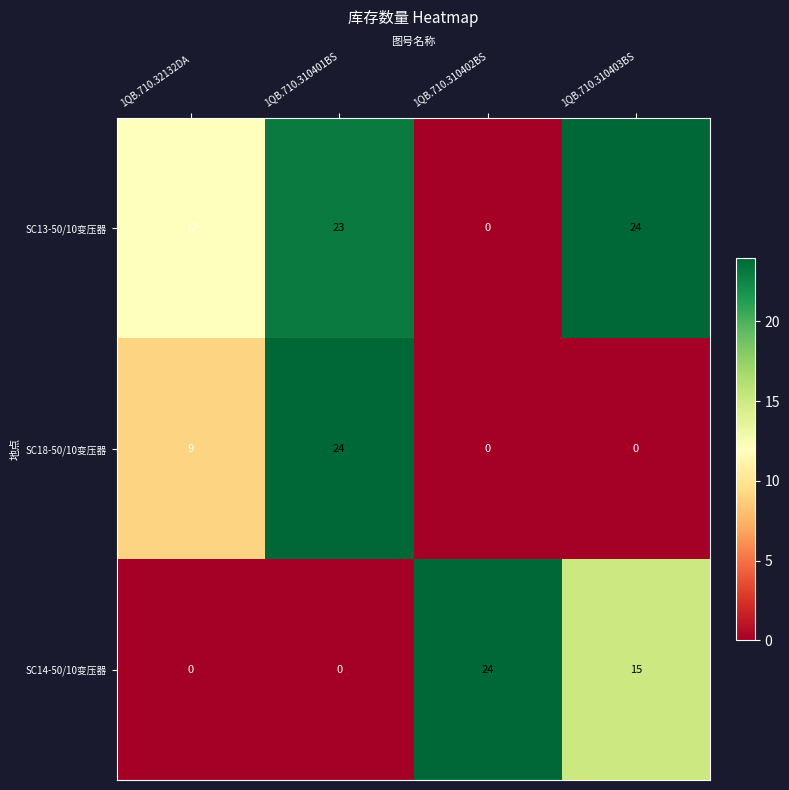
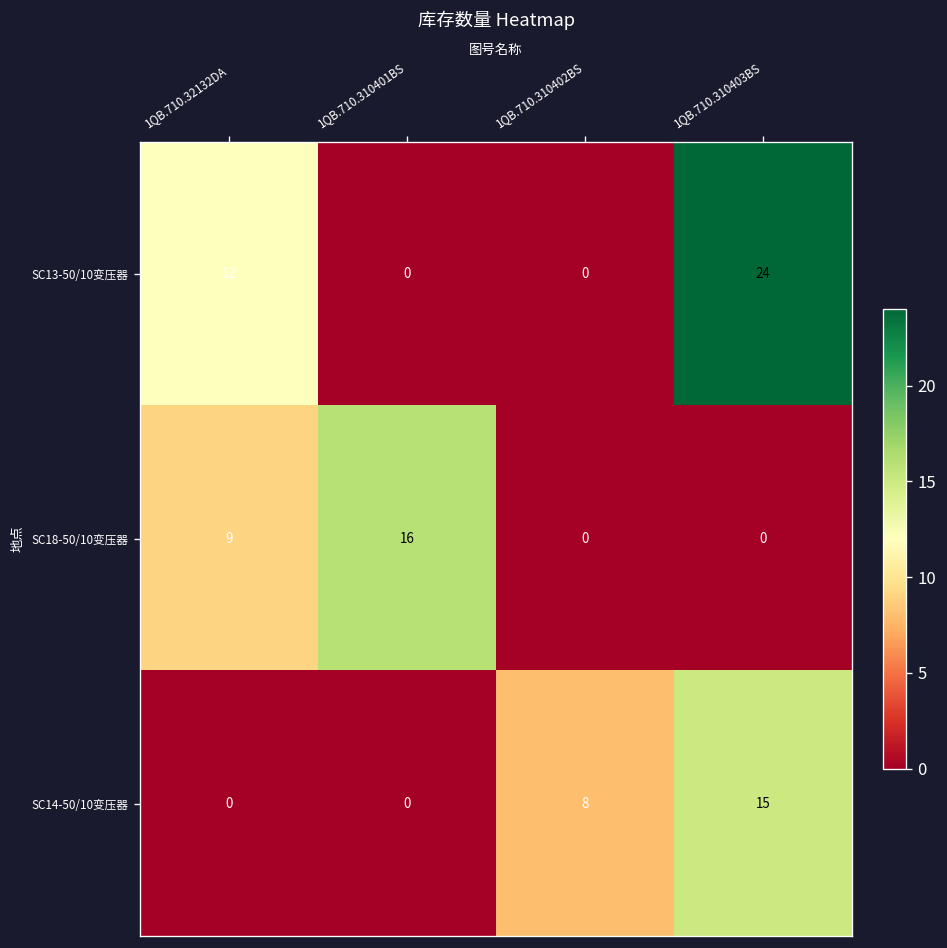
  {
    "SC13-50/10变压器": {
      "1QB.710.32132DA": 12,
-     "1QB.710.310401BS": 23,
+     "1QB.710.310401BS": 0,
      "1QB.710.310402BS": 0,
      "1QB.710.310403BS": 24
    },
    "SC18-50/10变压器": {
      "1QB.710.32132DA": 9,
-     "1QB.710.310401BS": 24,
+     "1QB.710.310401BS": 16,
      "1QB.710.310402BS": 0,
      "1QB.710.310403BS": 0
    },
    "SC14-50/10变压器": {
      "1QB.710.32132DA": 0,
      "1QB.710.310401BS": 0,
-     "1QB.710.310402BS": 24,
+     "1QB.710.310402BS": 8,
      "1QB.710.310403BS": 15
    }
  }
